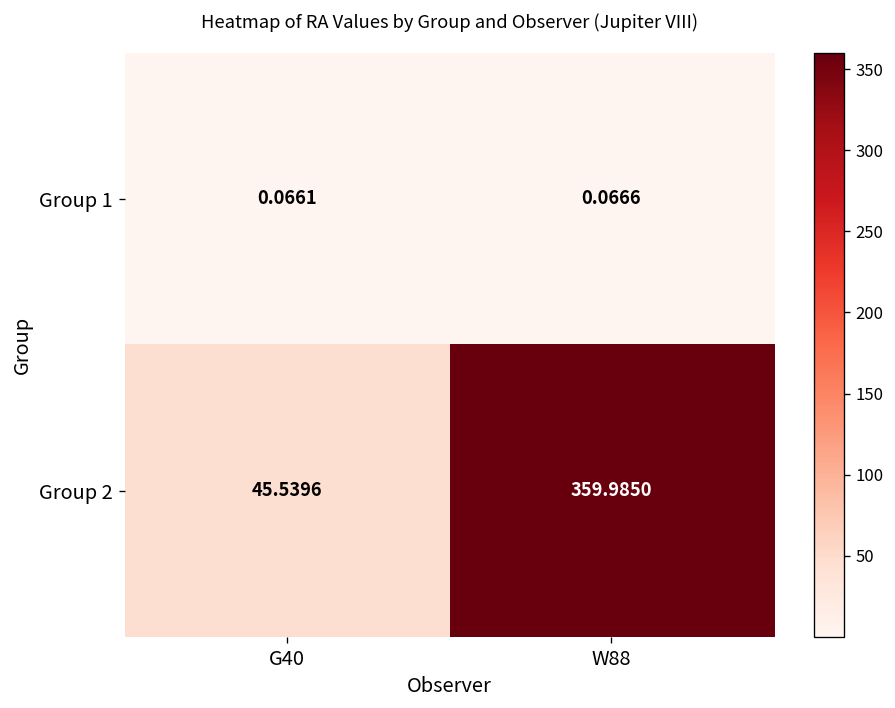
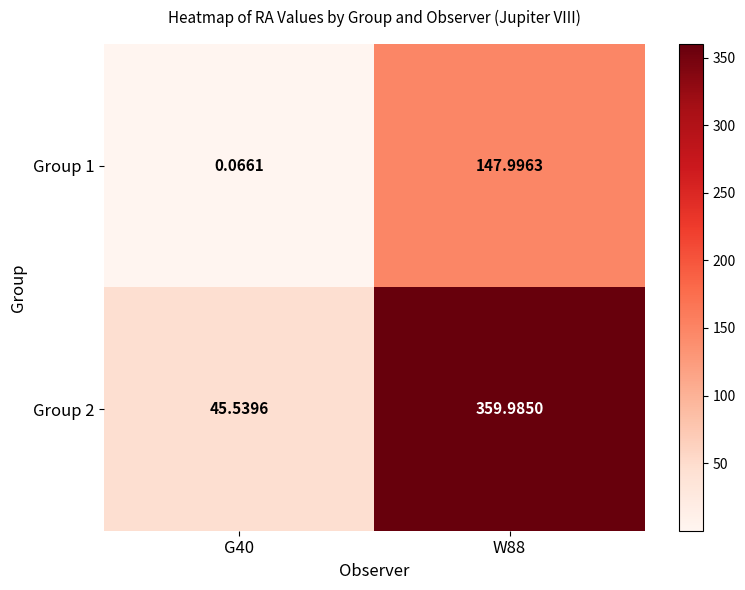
  {
    "Group 1": {
      "G40": 0.0661,
-     "W88": 0.0666
+     "W88": 147.9963
    },
    "Group 2": {
      "G40": 45.5396,
      "W88": 359.9850
    }
  }
